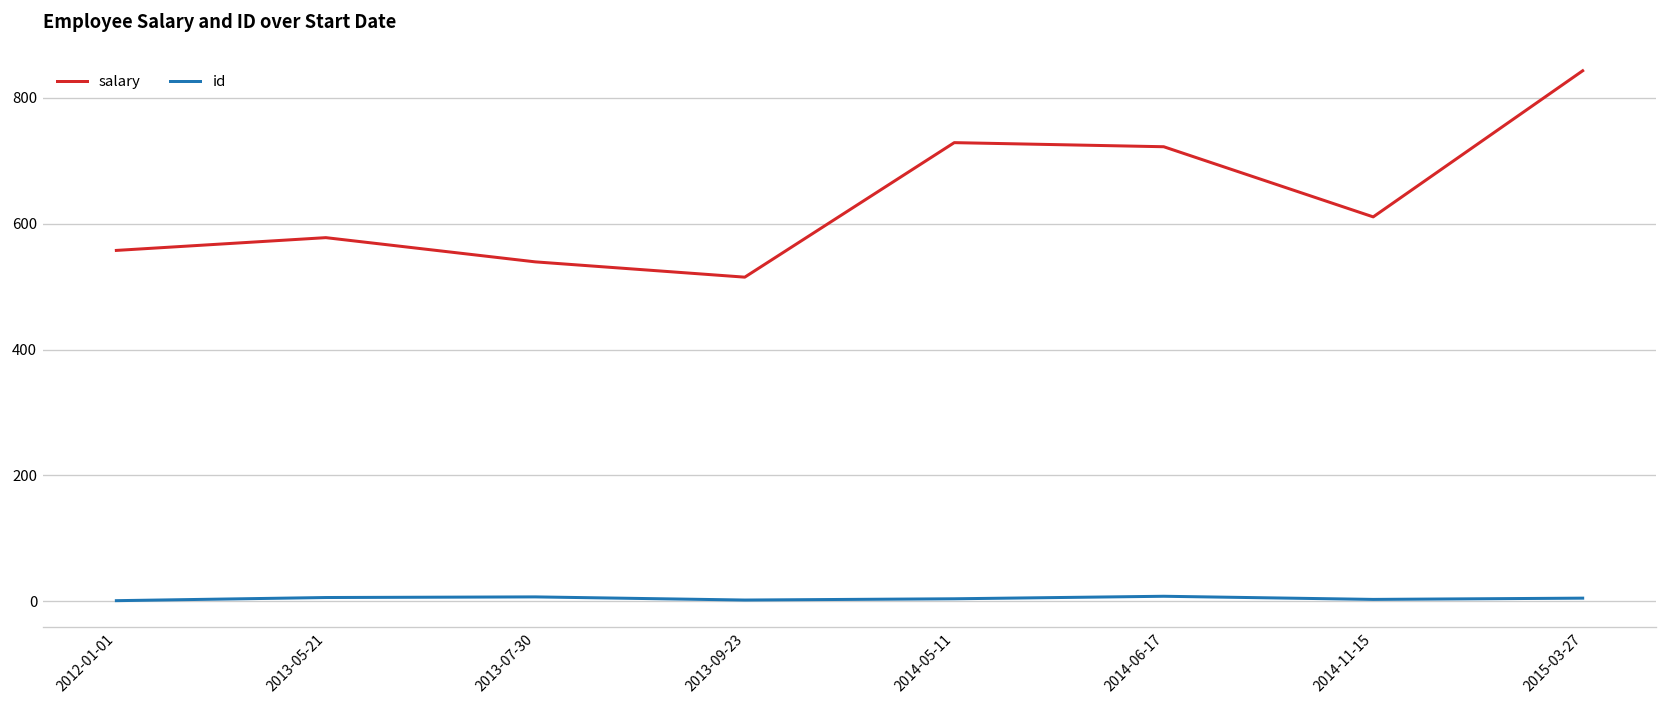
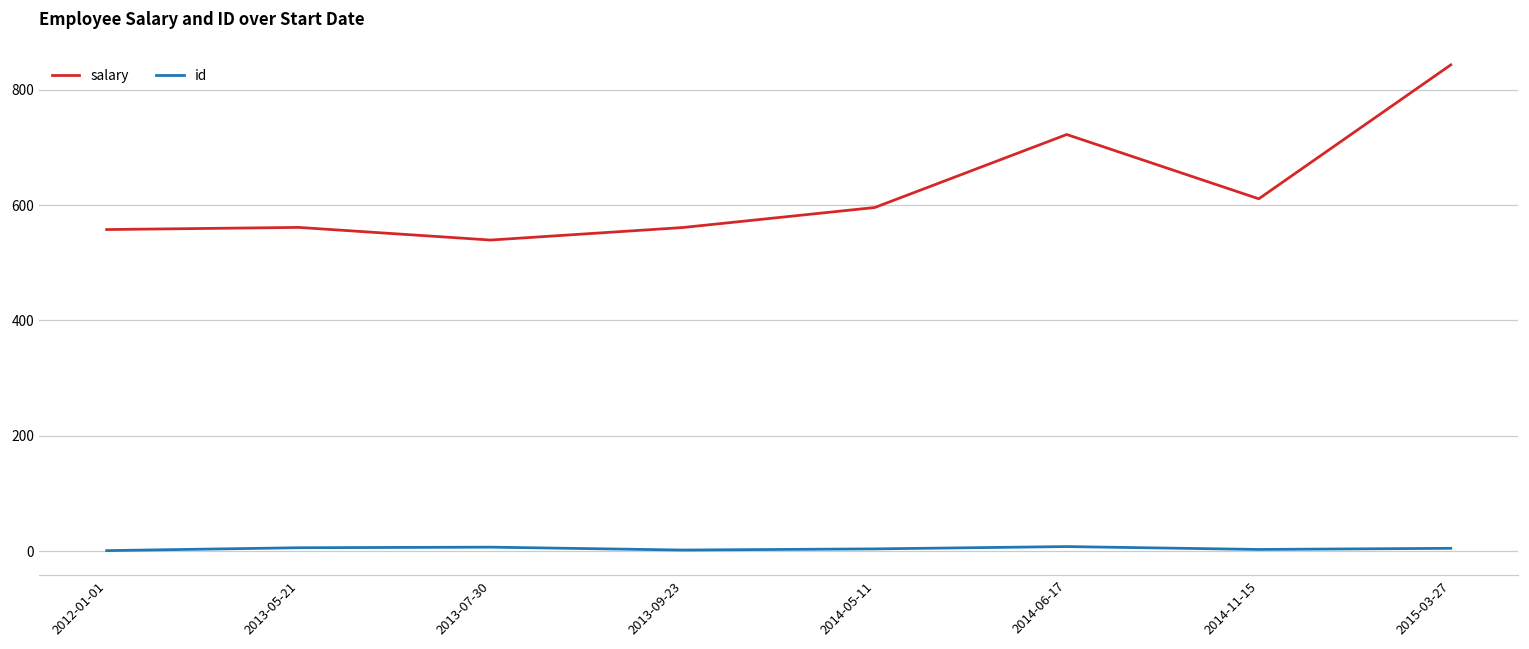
  {
    "salary": {
      "2012-01-01": 560,
-     "2013-05-21": 580,
+     "2013-05-21": 560,
      "2013-07-30": 540,
-     "2013-09-23": 520,
-     "2014-05-11": 730,
+     "2013-09-23": 560,
+     "2014-05-11": 600,
      "2014-06-17": 720,
      "2014-11-15": 610,
      "2015-03-27": 840
    },
    "id": {
      "2012-01-01": 0,
      "2013-05-21": 10,
      "2013-07-30": 10,
      "2013-09-23": 0,
      "2014-05-11": 0,
      "2014-06-17": 10,
      "2014-11-15": 0,
      "2015-03-27": 10
    }
  }
